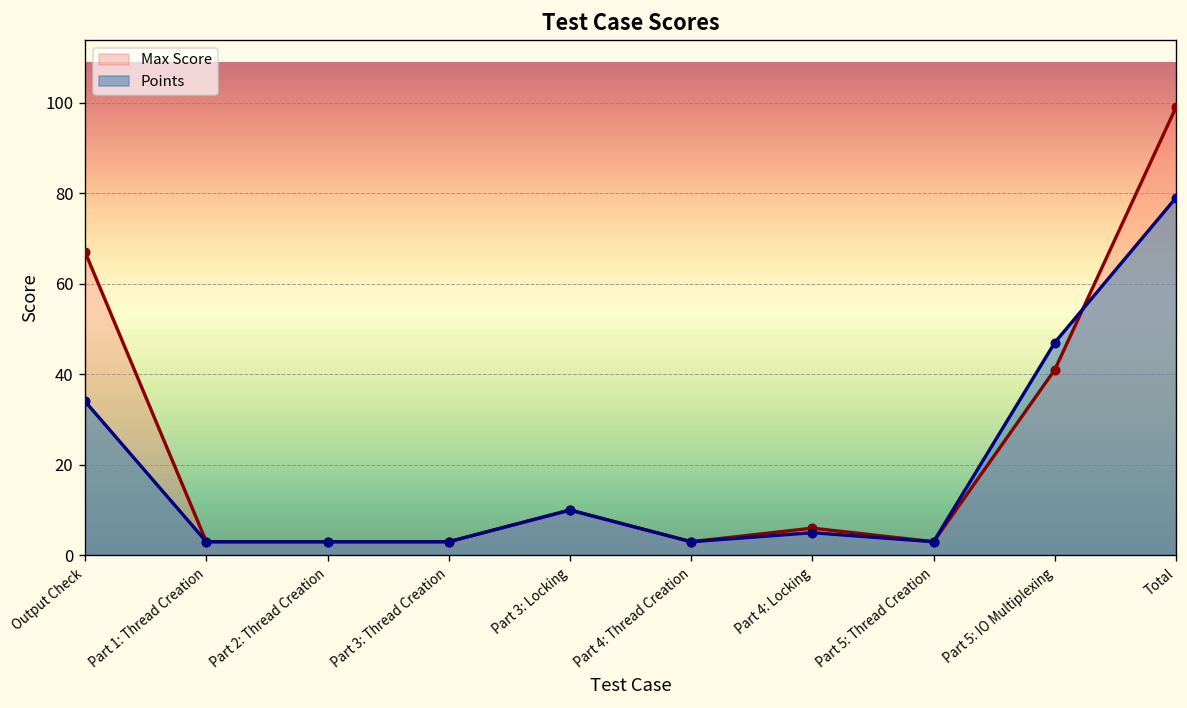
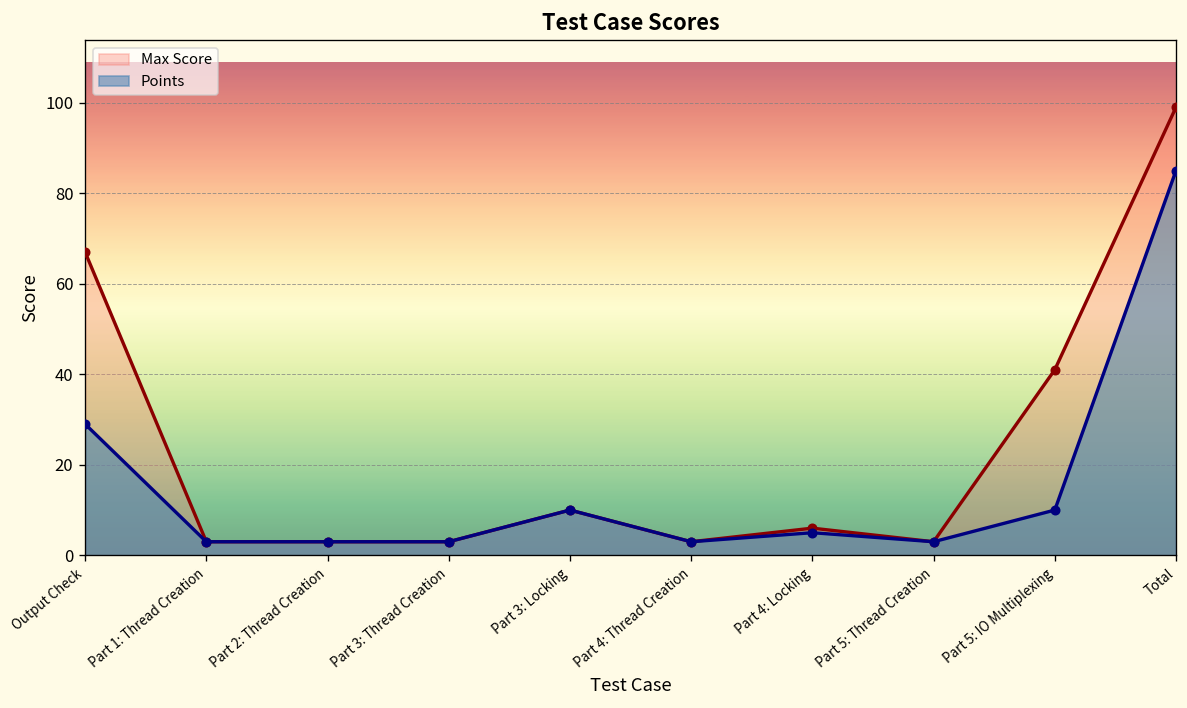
  {
    "Max Score": {
      "Output Check": 67,
      "Part 4: Locking": 6,
      "Part 5: IO Multiplexing": 41,
      "Total": 99
    },
    "Points": {
-     "Output Check": 34,
+     "Output Check": 29,
      "Part 4: Locking": 5,
-     "Part 5: IO Multiplexing": 47,
-     "Total": 79
+     "Part 5: IO Multiplexing": 10,
+     "Total": 85
    }
  }
